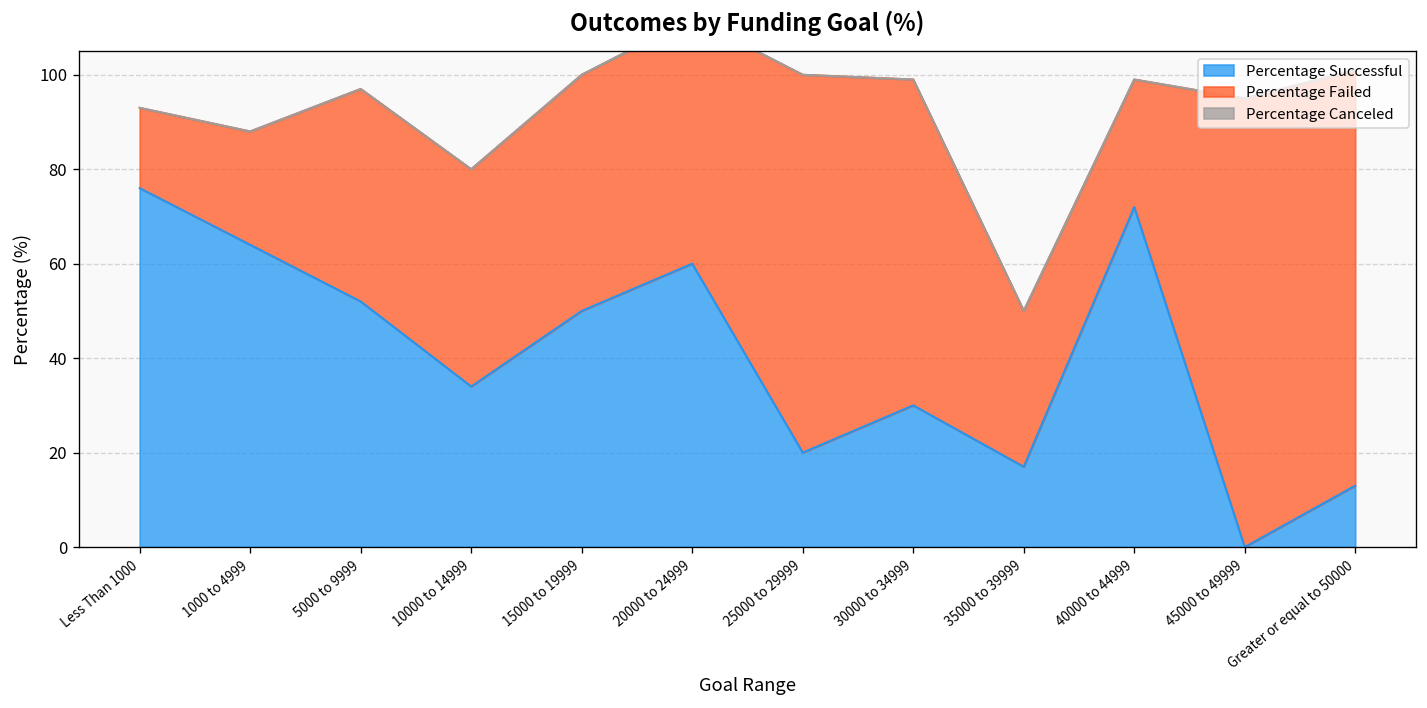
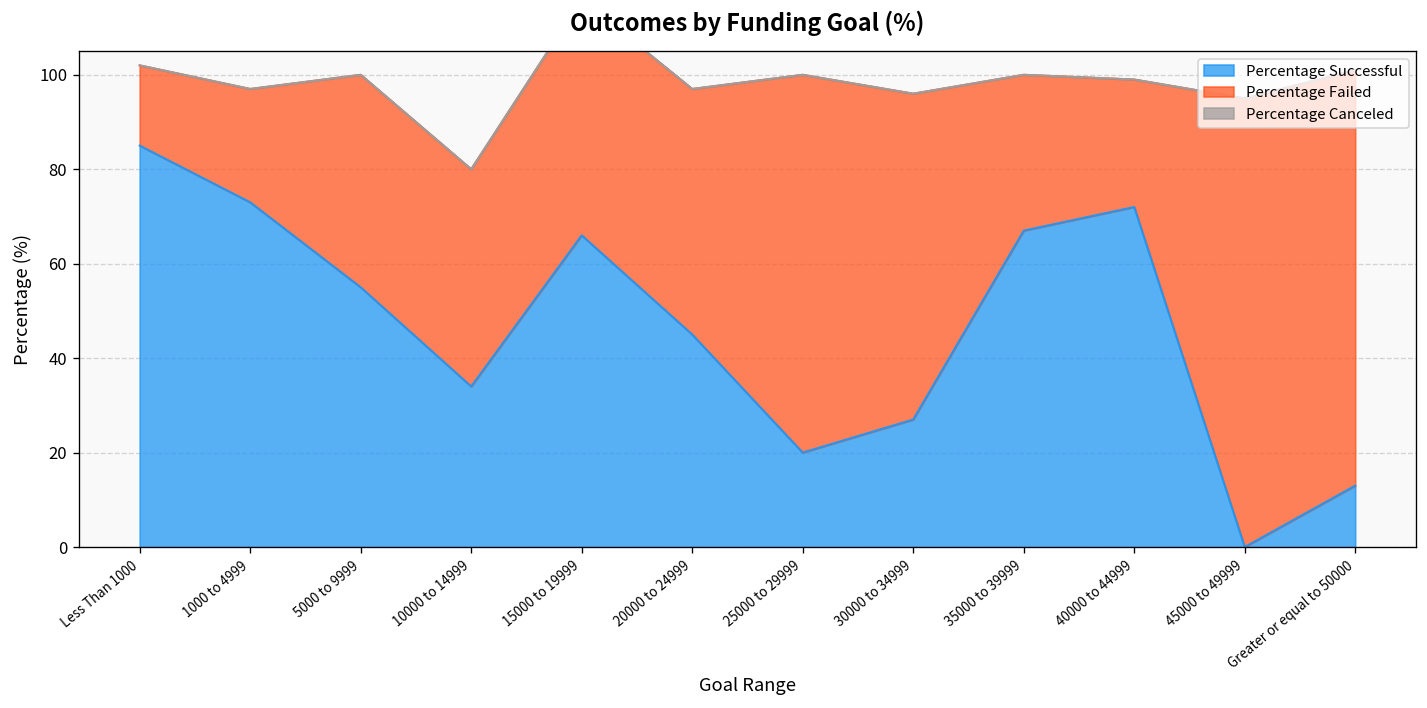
  {
    "Percentage Successful": {
-     "Less Than 1000": 76,
-     "1000 to 4999": 64,
-     "5000 to 9999": 52,
+     "Less Than 1000": 85,
+     "1000 to 4999": 73,
+     "5000 to 9999": 55,
      "10000 to 14999": 34,
-     "15000 to 19999": 50,
-     "20000 to 24999": 60,
+     "15000 to 19999": 66,
+     "20000 to 24999": 45,
      "25000 to 29999": 20,
-     "30000 to 34999": 30,
-     "35000 to 39999": 17,
+     "30000 to 34999": 27,
+     "35000 to 39999": 67,
      "40000 to 44999": 72,
      "45000 to 49999": 0,
      "Greater or equal to 50000": 13
    }
  }
